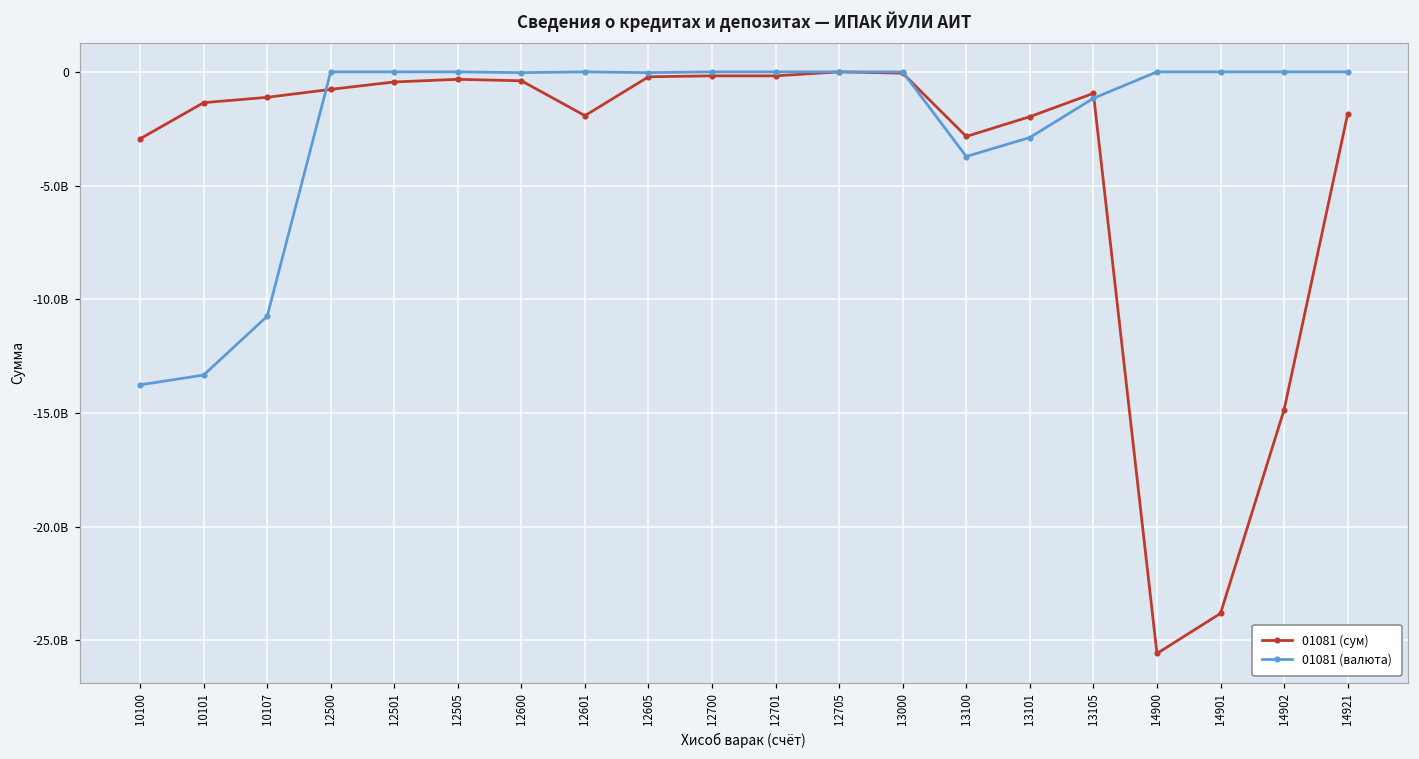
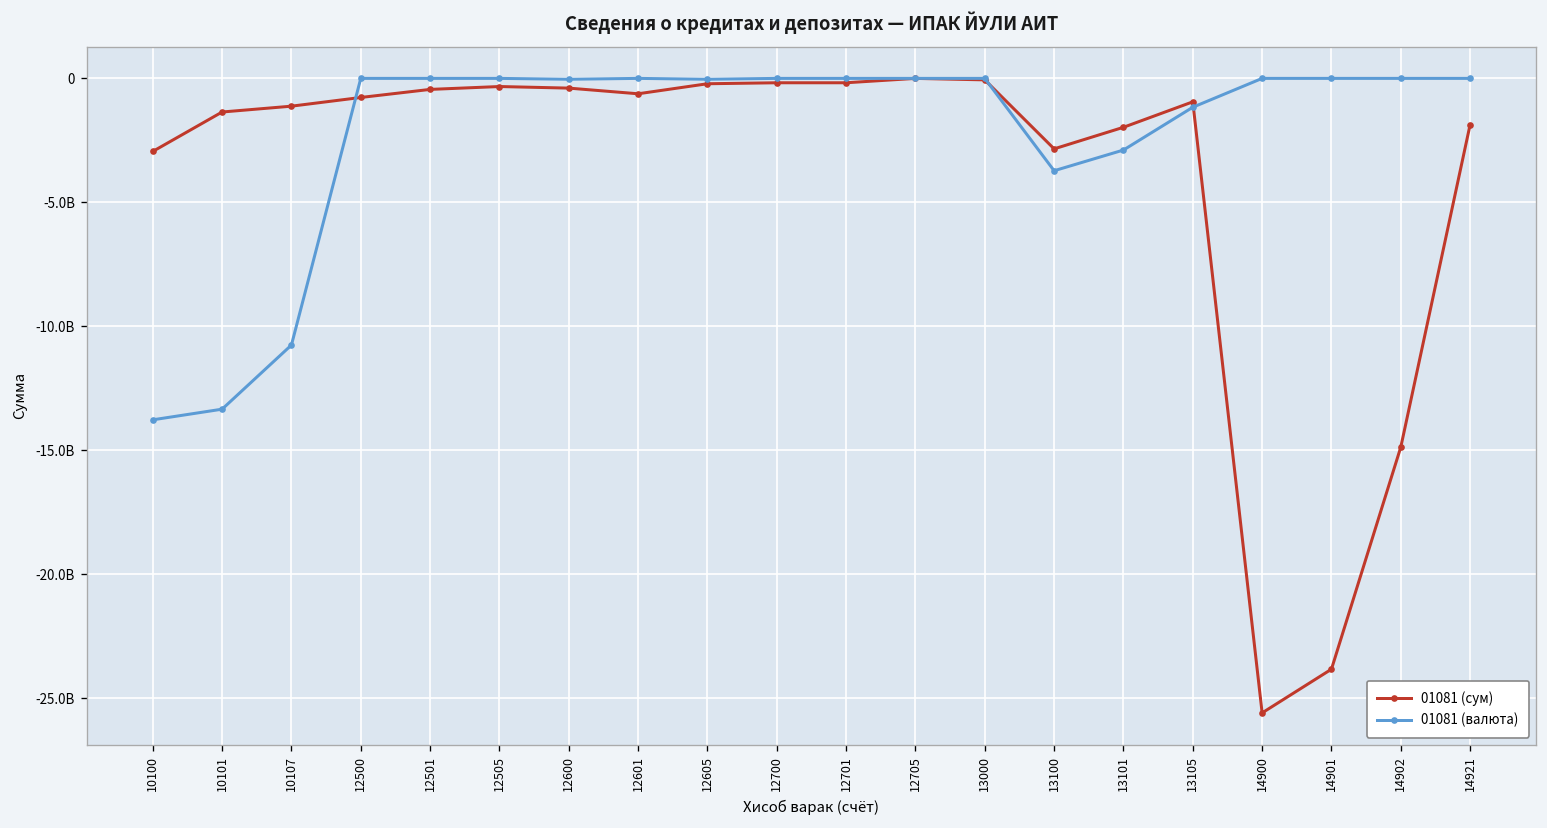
  {
    "01081 (сум)": {
      "10100": -2900000000,
      "10101": -1400000000,
      "10107": -1100000000,
      "12500": -800000000,
      "12501": -400000000,
      "12505": -300000000,
      "12600": -400000000,
-     "12601": -1900000000,
+     "12601": -600000000,
      "12605": -200000000,
      "12700": -200000000,
      "12701": -200000000,
      "13100": -2800000000,
      "13101": -2000000000,
      "13105": -900000000,
      "14900": -25600000000,
      "14901": -23800000000,
      "14902": -14900000000,
      "14921": -1900000000
    },
    "01081 (валюта)": {
      "10100": -13800000000,
      "10101": -13300000000,
      "10107": -10800000000,
      "12500": 0,
      "12501": 0,
      "12505": 0,
      "12600": 0,
      "12601": 0,
      "12605": 0,
      "12700": 0,
      "12701": 0,
      "13100": -3700000000,
      "13101": -2900000000,
      "13105": -1200000000,
      "14900": 0,
      "14901": 0,
      "14902": 0,
      "14921": 0
    }
  }
